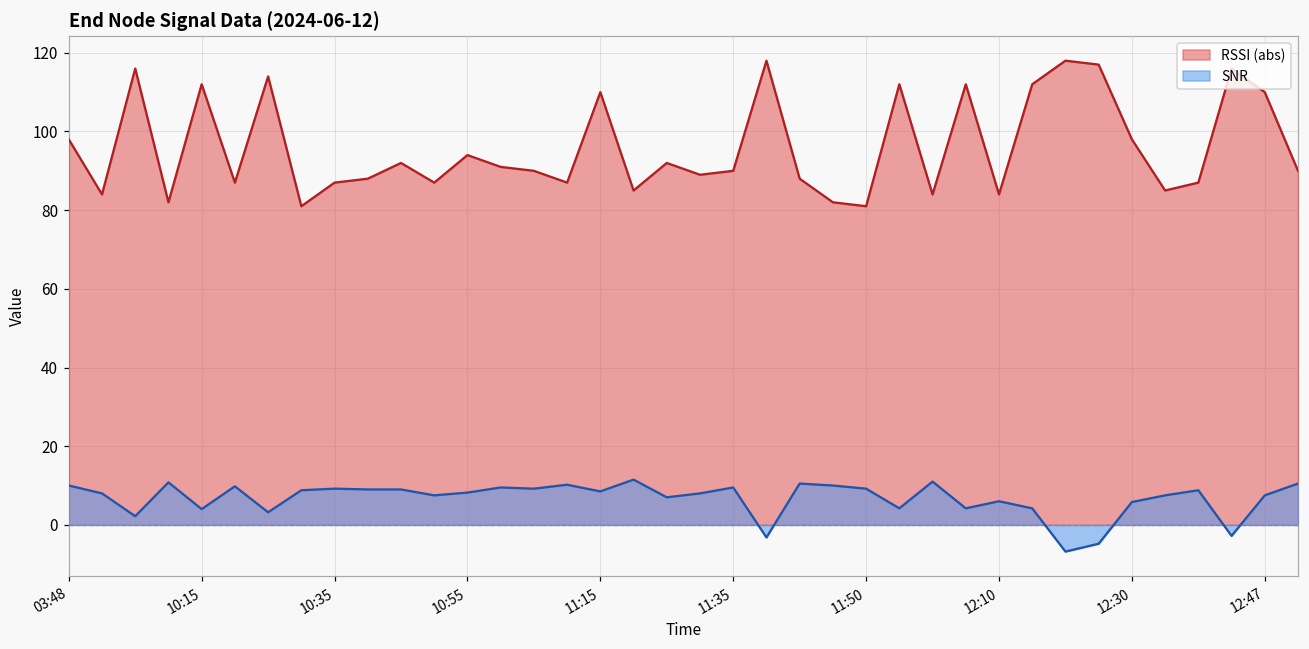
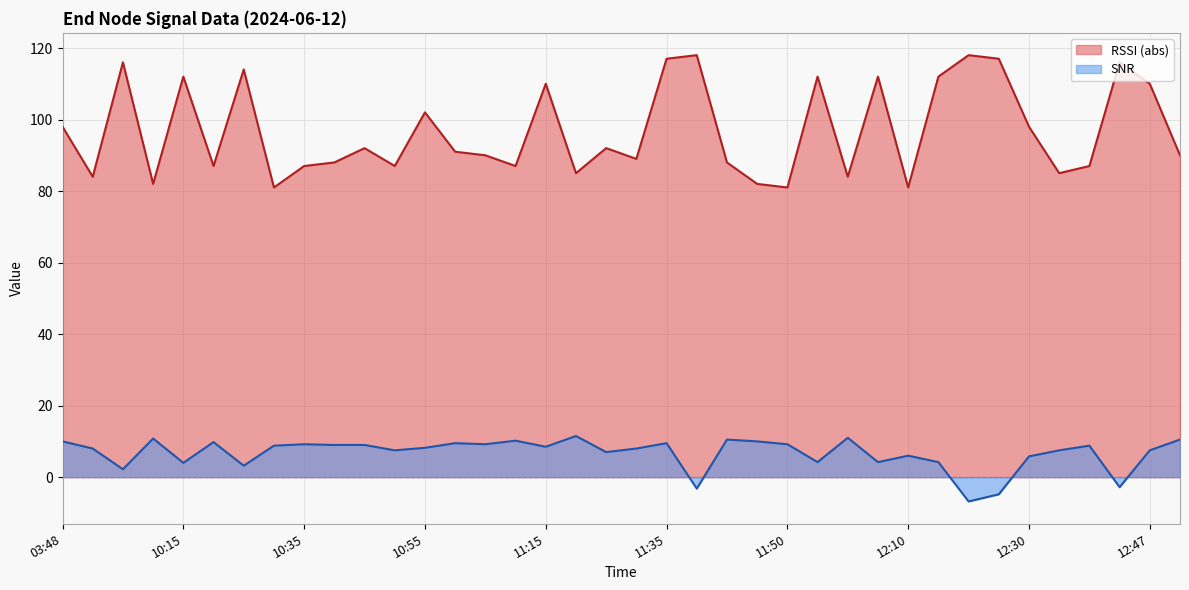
  {
    "RSSI (abs)": {
      "03:48": 98,
      "10:15": 112,
      "10:35": 87,
-     "10:55": 94,
+     "10:55": 102,
      "11:15": 110,
-     "11:35": 90,
+     "11:35": 117,
      "11:50": 81,
-     "12:10": 84,
+     "12:10": 81,
      "12:30": 98,
      "12:47": 110
    }
  }
